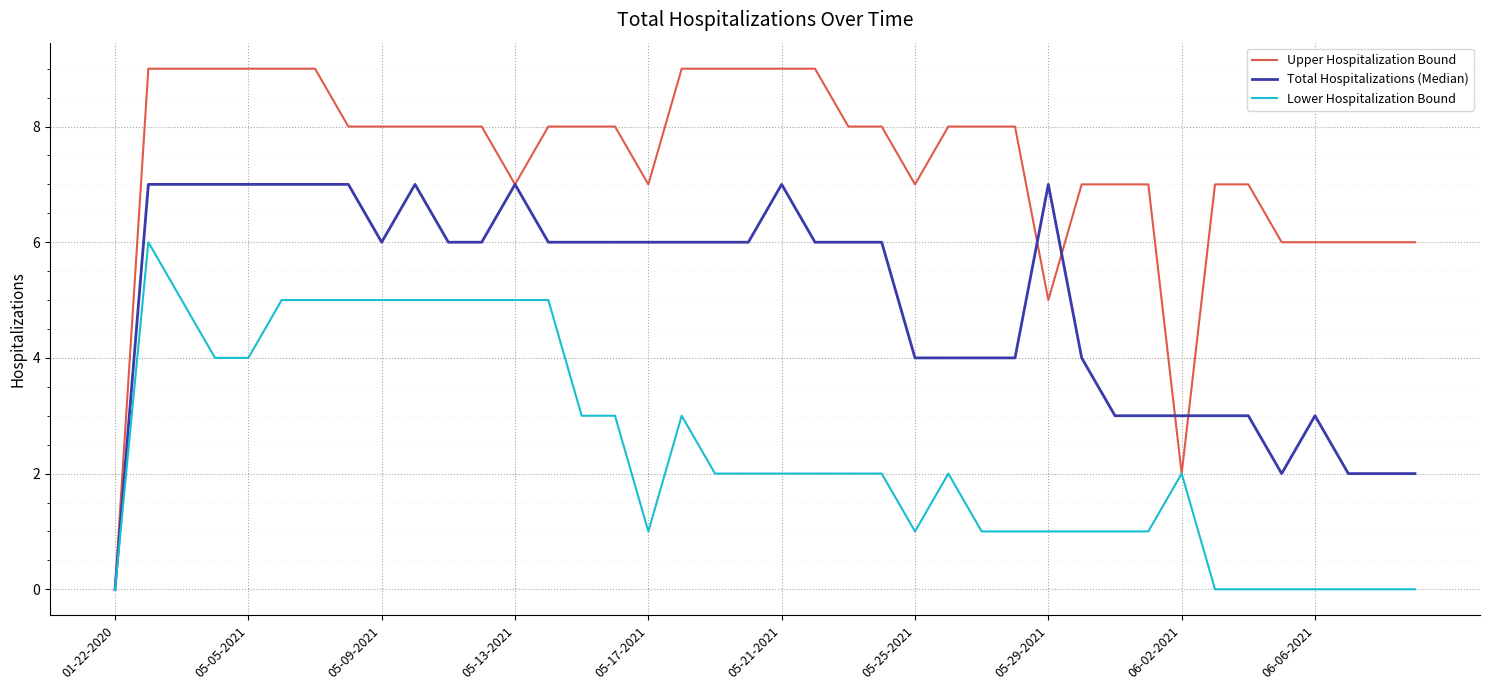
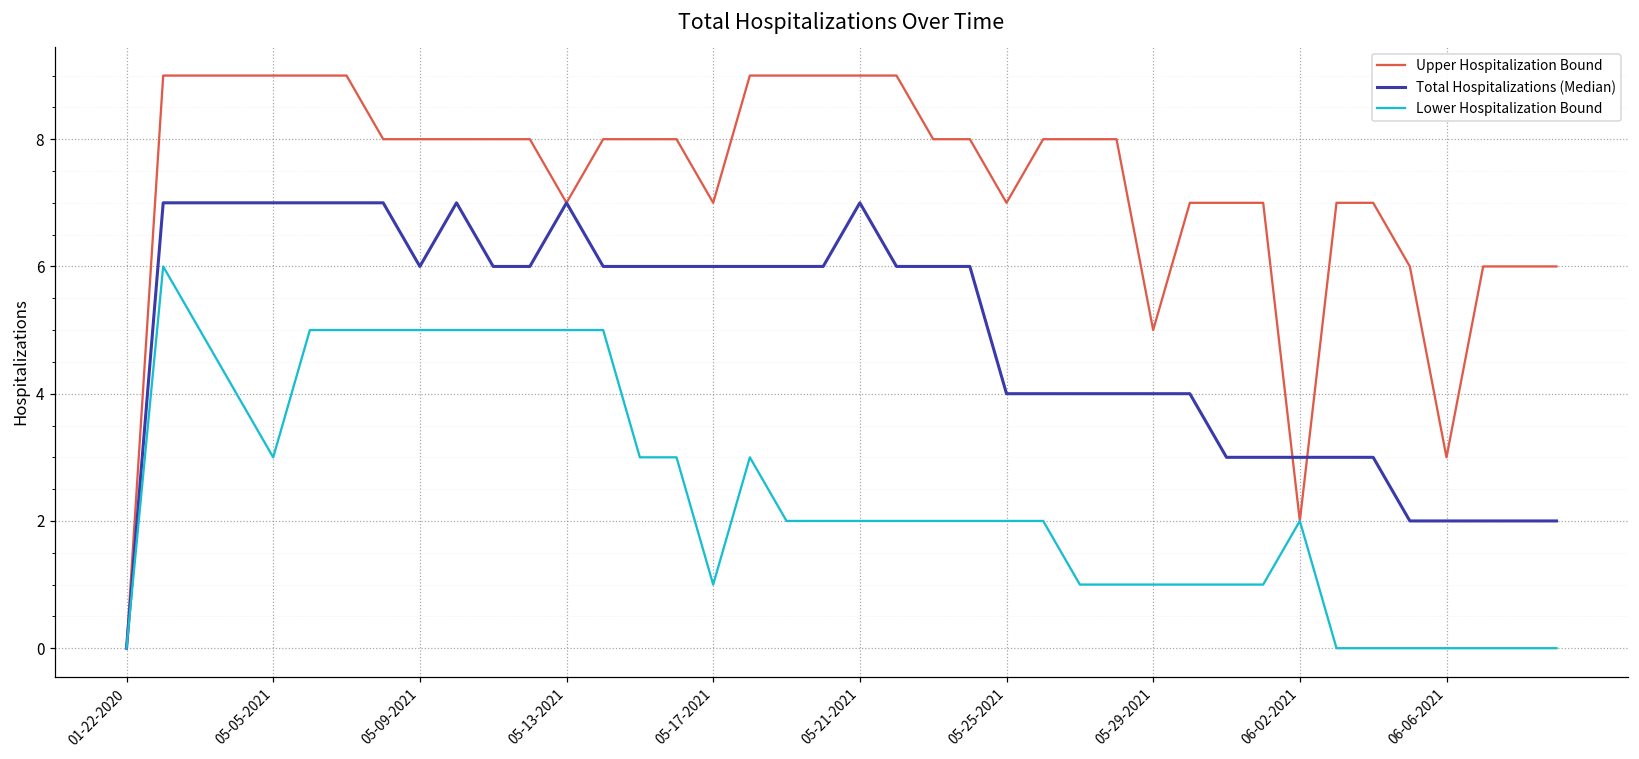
  {
    "Upper Hospitalization Bound": {
      "05-05-2021": 9,
      "05-09-2021": 8,
      "05-17-2021": 7,
      "05-21-2021": 9,
      "05-25-2021": 7,
      "05-29-2021": 5,
-     "06-06-2021": 6
+     "06-06-2021": 3
    },
    "Total Hospitalizations (Median)": {
      "05-05-2021": 7,
      "05-09-2021": 6,
      "05-17-2021": 6,
      "05-21-2021": 7,
      "05-25-2021": 4,
-     "05-29-2021": 7,
+     "05-29-2021": 4,
      "06-02-2021": 3,
-     "06-06-2021": 3
+     "06-06-2021": 2
    },
    "Lower Hospitalization Bound": {
-     "05-05-2021": 4,
+     "05-05-2021": 3,
      "05-09-2021": 5,
      "05-13-2021": 5,
      "05-17-2021": 1,
      "05-21-2021": 2,
-     "05-25-2021": 1,
+     "05-25-2021": 2,
      "05-29-2021": 1,
      "06-06-2021": 0
    }
  }
